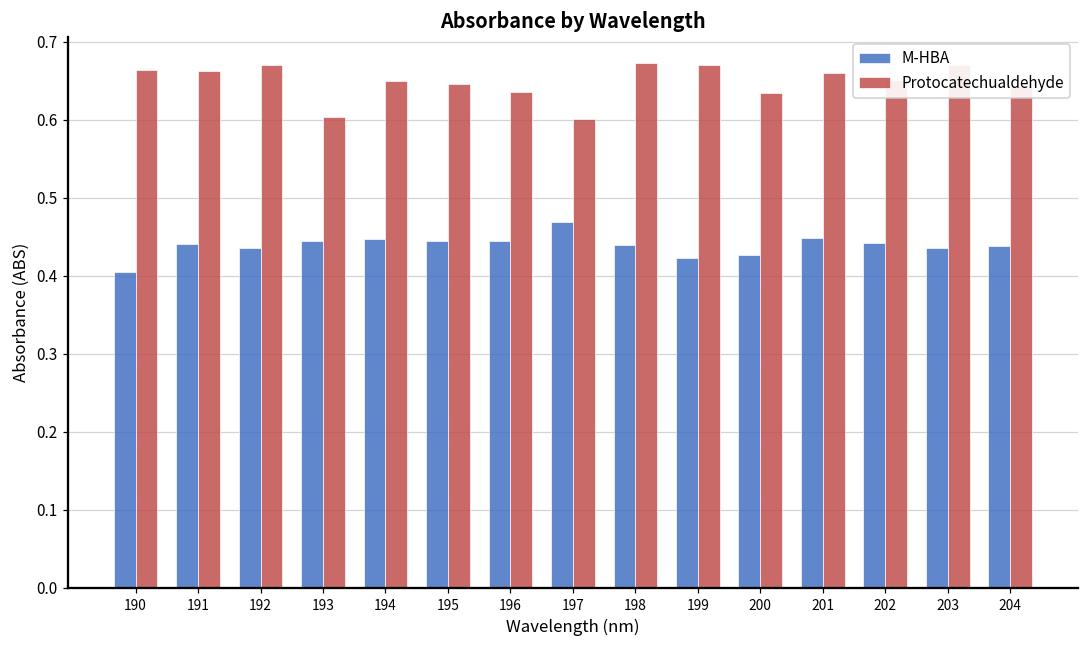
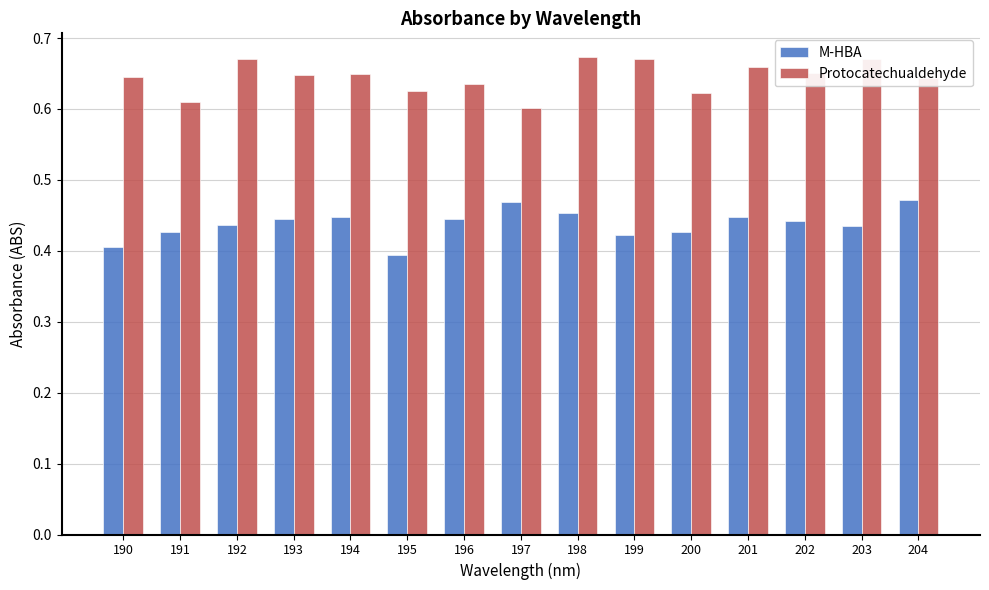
  {
    "M-HBA": {
      "190": 0.41,
-     "191": 0.44,
+     "191": 0.43,
      "192": 0.44,
      "193": 0.44,
      "194": 0.45,
-     "195": 0.45,
+     "195": 0.39,
      "196": 0.44,
      "197": 0.47,
-     "198": 0.44,
+     "198": 0.45,
      "199": 0.42,
      "200": 0.43,
      "201": 0.45,
      "202": 0.44,
      "203": 0.44,
-     "204": 0.44
+     "204": 0.47
    },
    "Protocatechualdehyde": {
-     "190": 0.66,
-     "191": 0.66,
+     "190": 0.64,
+     "191": 0.61,
      "192": 0.67,
-     "193": 0.60,
+     "193": 0.65,
      "194": 0.65,
-     "195": 0.65,
+     "195": 0.63,
      "196": 0.64,
      "197": 0.60,
      "198": 0.67,
      "199": 0.67,
-     "200": 0.63,
+     "200": 0.62,
      "201": 0.66
    }
  }
